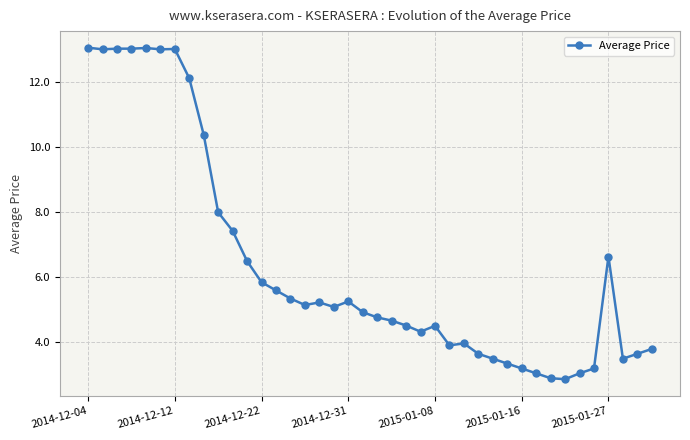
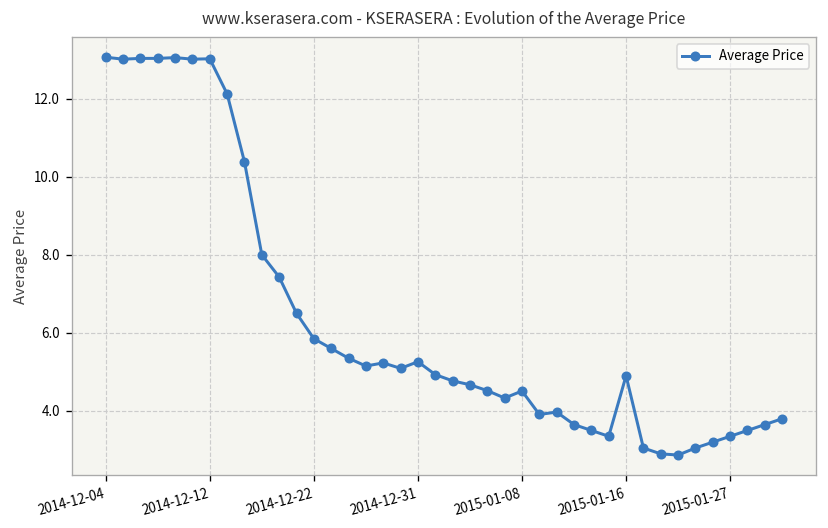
  {
    "2014-12-04": 13.1,
    "2014-12-12": 13.0,
    "2014-12-22": 5.9,
    "2014-12-31": 5.3,
    "2015-01-08": 4.5,
-   "2015-01-16": 3.2,
-   "2015-01-27": 6.6
+   "2015-01-16": 4.9,
+   "2015-01-27": 3.4
  }
